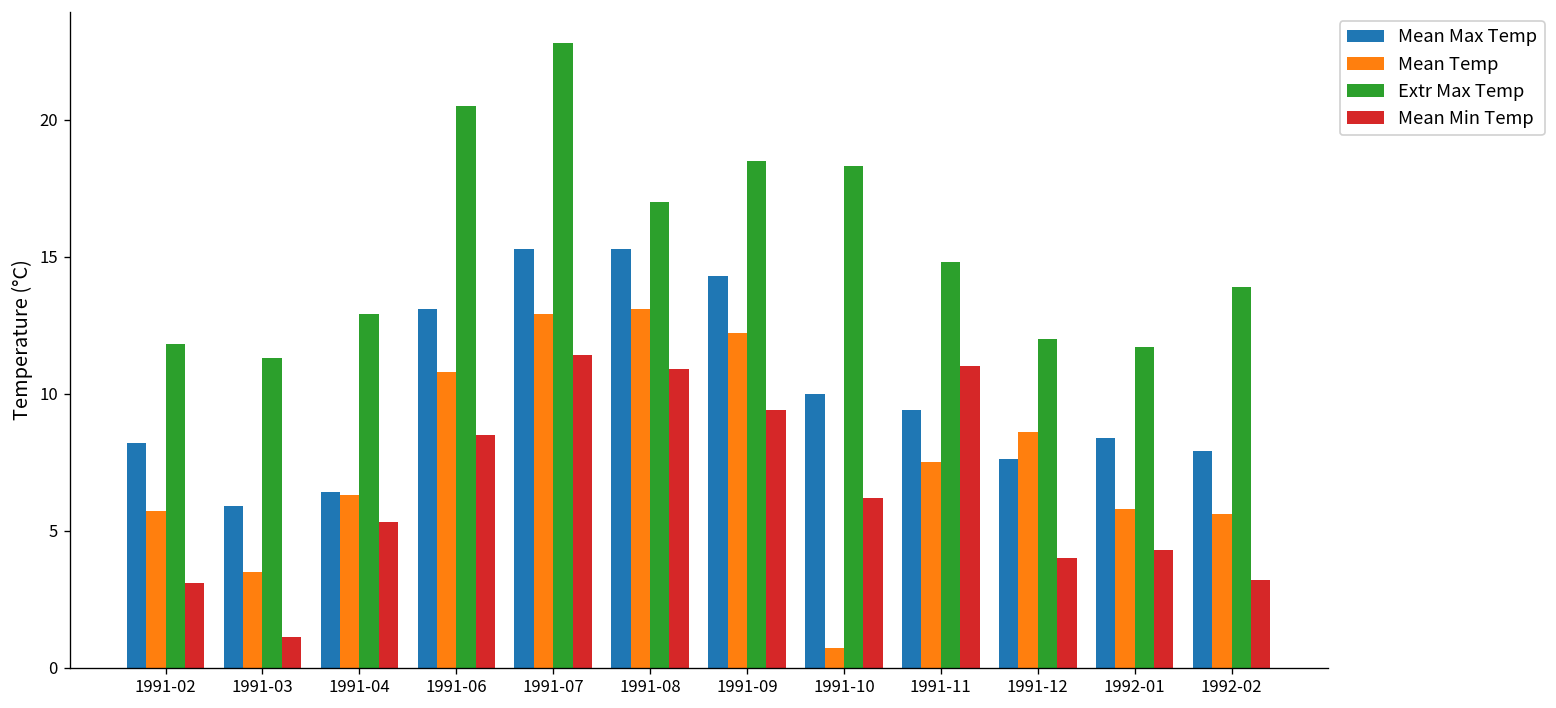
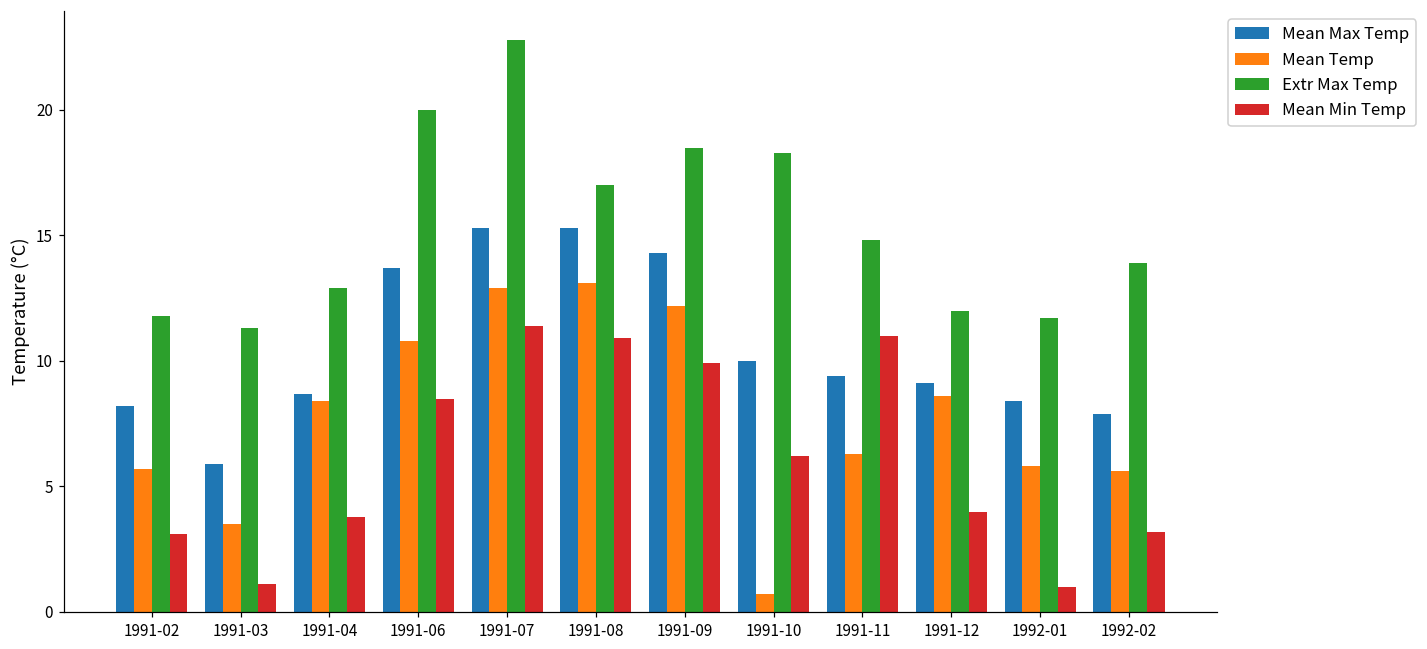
  {
    "Mean Max Temp": {
      "1991-02": 8.2,
      "1991-03": 5.9,
-     "1991-04": 6.4,
-     "1991-06": 13.1,
+     "1991-04": 8.7,
+     "1991-06": 13.7,
      "1991-07": 15.3,
      "1991-08": 15.3,
      "1991-09": 14.3,
      "1991-10": 10.0,
      "1991-11": 9.4,
-     "1991-12": 7.6,
+     "1991-12": 9.1,
      "1992-01": 8.4,
      "1992-02": 7.9
    },
    "Mean Temp": {
      "1991-02": 5.7,
      "1991-03": 3.5,
-     "1991-04": 6.3,
+     "1991-04": 8.4,
      "1991-06": 10.8,
      "1991-07": 12.9,
      "1991-08": 13.1,
      "1991-09": 12.2,
      "1991-10": 0.7,
-     "1991-11": 7.5,
+     "1991-11": 6.3,
      "1991-12": 8.6,
      "1992-01": 5.8,
      "1992-02": 5.6
    },
    "Extr Max Temp": {
      "1991-02": 11.8,
      "1991-03": 11.3,
      "1991-04": 12.9,
-     "1991-06": 20.5,
+     "1991-06": 20.0,
      "1991-07": 22.8,
      "1991-08": 17.0,
      "1991-09": 18.5,
      "1991-10": 18.3,
      "1991-11": 14.8,
      "1991-12": 12.0,
      "1992-01": 11.7,
      "1992-02": 13.9
    },
    "Mean Min Temp": {
      "1991-02": 3.1,
      "1991-03": 1.1,
-     "1991-04": 5.3,
+     "1991-04": 3.8,
      "1991-06": 8.5,
      "1991-07": 11.4,
      "1991-08": 10.9,
-     "1991-09": 9.4,
+     "1991-09": 9.9,
      "1991-10": 6.2,
      "1991-11": 11.0,
      "1991-12": 4.0,
-     "1992-01": 4.3,
+     "1992-01": 1.0,
      "1992-02": 3.2
    }
  }
